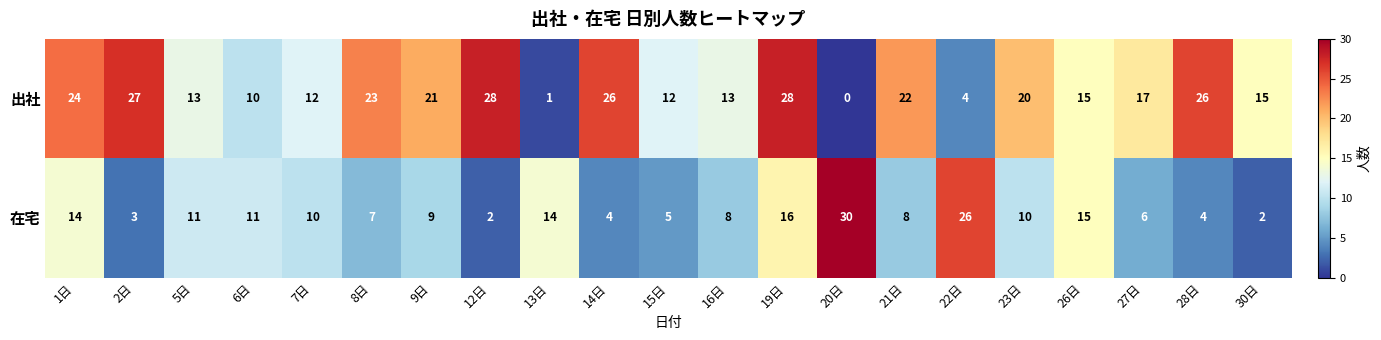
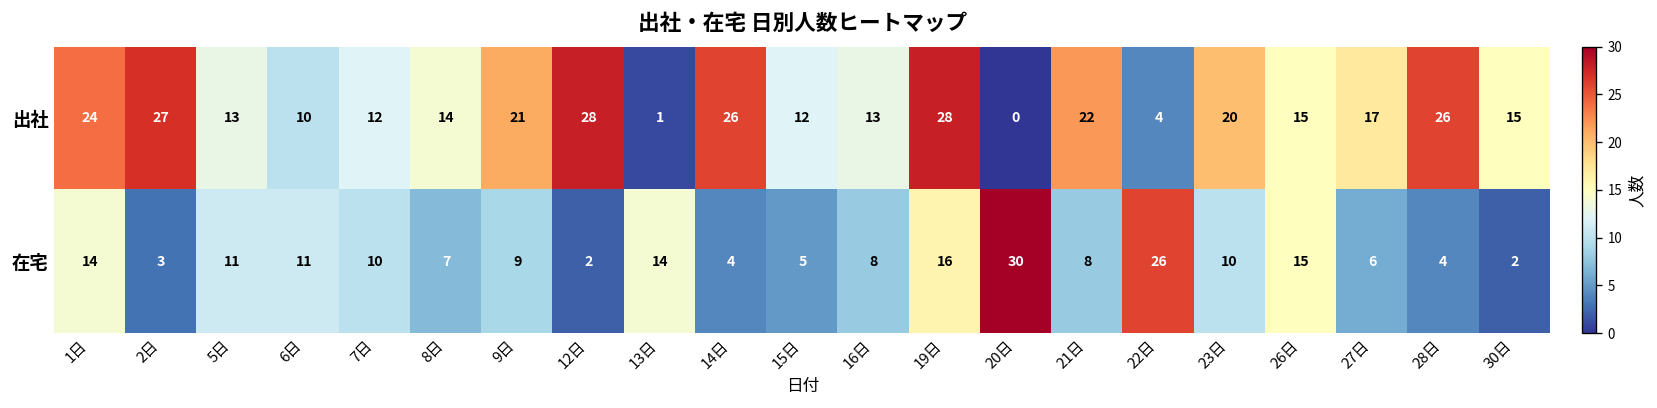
  {
    "出社": {
      "1日": 24,
      "2日": 27,
      "5日": 13,
      "6日": 10,
      "7日": 12,
-     "8日": 23,
+     "8日": 14,
      "9日": 21,
      "12日": 28,
      "13日": 1,
      "14日": 26,
      "15日": 12,
      "16日": 13,
      "19日": 28,
      "20日": 0,
      "21日": 22,
      "22日": 4,
      "23日": 20,
      "26日": 15,
      "27日": 17,
      "28日": 26,
      "30日": 15
    },
    "在宅": {
      "1日": 14,
      "2日": 3,
      "5日": 11,
      "6日": 11,
      "7日": 10,
      "8日": 7,
      "9日": 9,
      "12日": 2,
      "13日": 14,
      "14日": 4,
      "15日": 5,
      "16日": 8,
      "19日": 16,
      "20日": 30,
      "21日": 8,
      "22日": 26,
      "23日": 10,
      "26日": 15,
      "27日": 6,
      "28日": 4,
      "30日": 2
    }
  }
